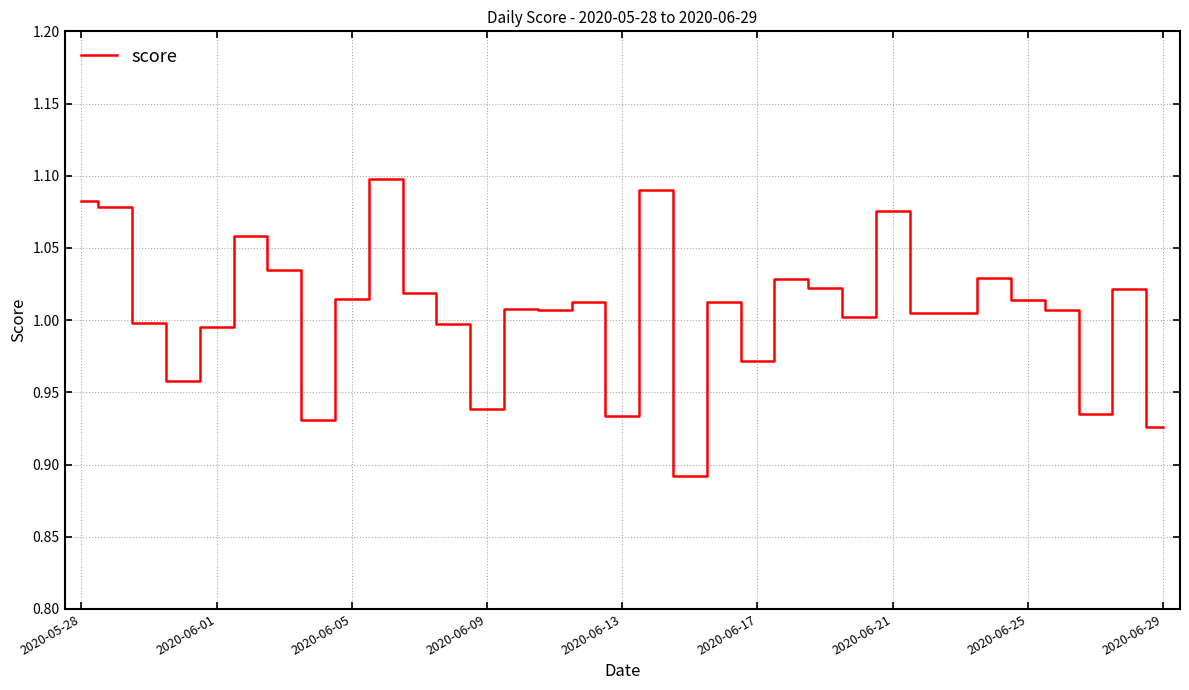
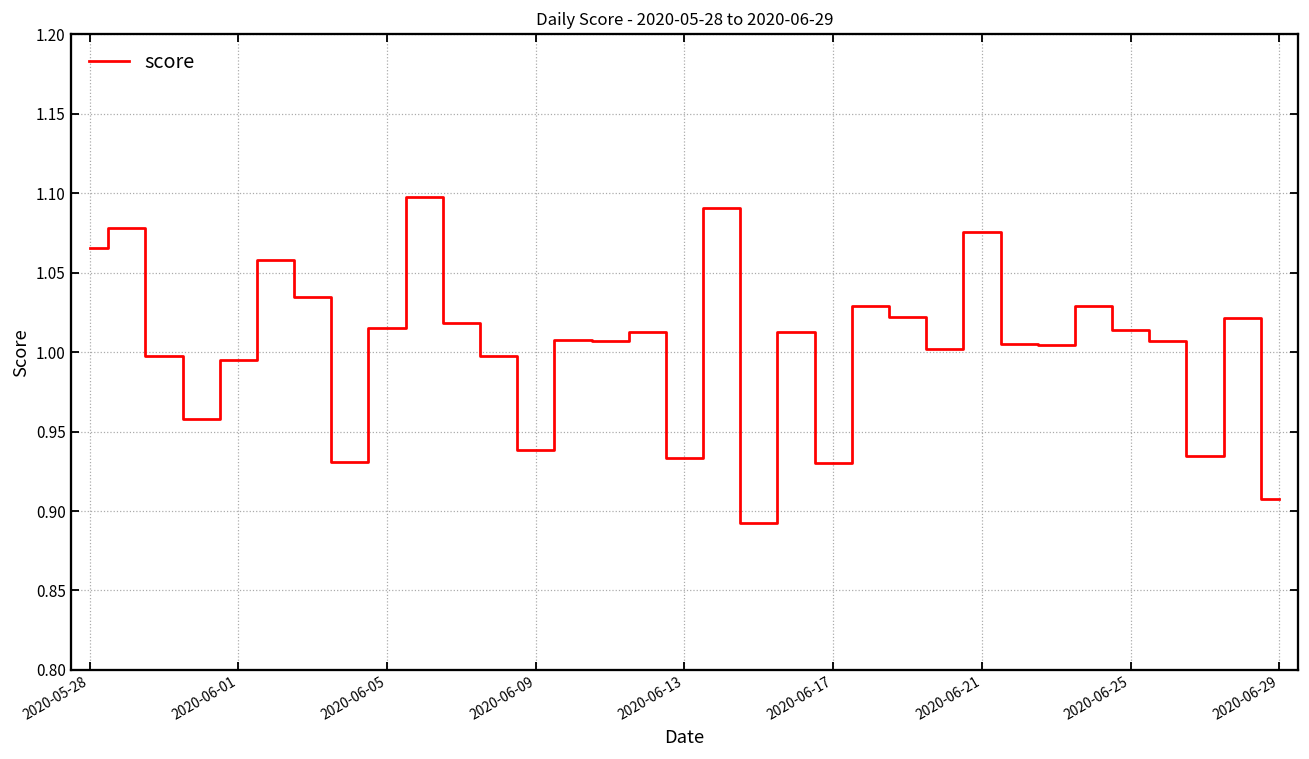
  {
-   "2020-05-28": 1.083,
+   "2020-05-28": 1.066,
    "2020-06-01": 0.995,
    "2020-06-05": 1.015,
    "2020-06-09": 0.939,
    "2020-06-13": 0.933,
-   "2020-06-17": 0.972,
+   "2020-06-17": 0.931,
    "2020-06-21": 1.076,
    "2020-06-25": 1.014,
-   "2020-06-29": 0.926
+   "2020-06-29": 0.908
  }
